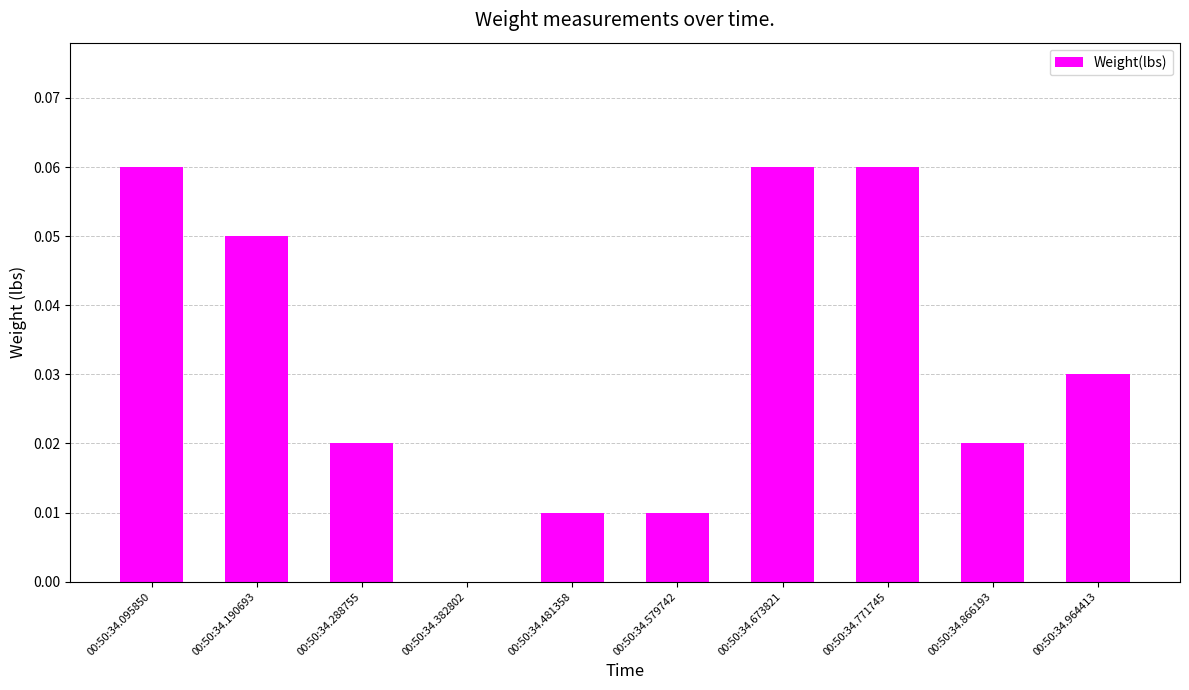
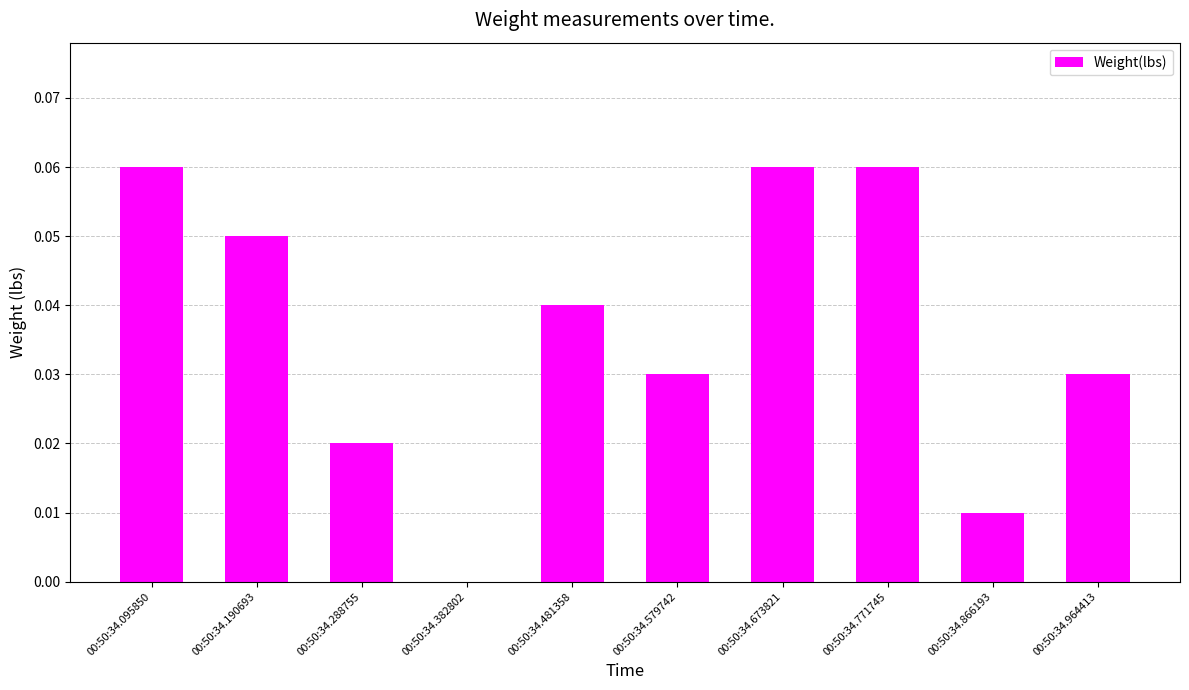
  {
    "00:50:34.095850": 0.06,
    "00:50:34.190693": 0.05,
    "00:50:34.288755": 0.02,
    "00:50:34.382802": 0.00,
-   "00:50:34.481358": 0.01,
-   "00:50:34.579742": 0.01,
+   "00:50:34.481358": 0.04,
+   "00:50:34.579742": 0.03,
    "00:50:34.673821": 0.06,
    "00:50:34.771745": 0.06,
-   "00:50:34.866193": 0.02,
+   "00:50:34.866193": 0.01,
    "00:50:34.964413": 0.03
  }
